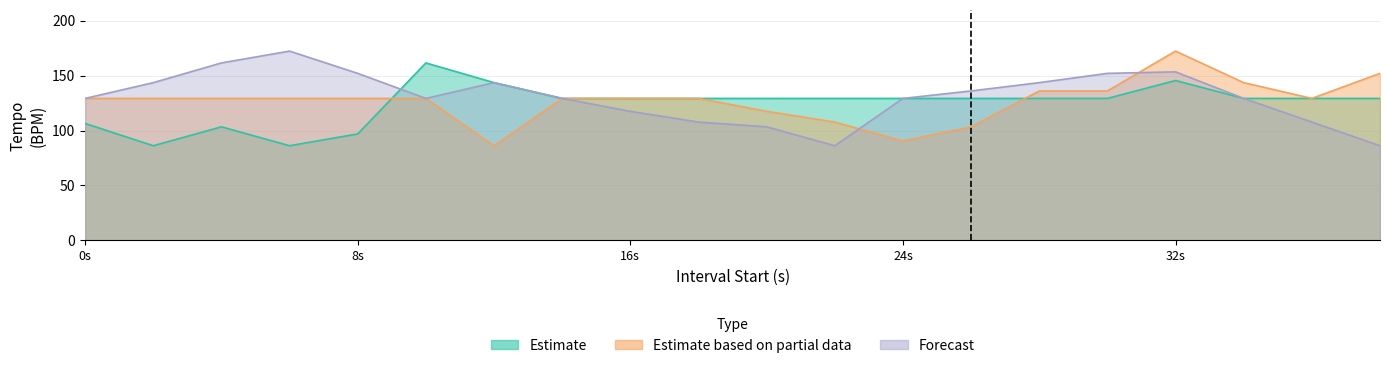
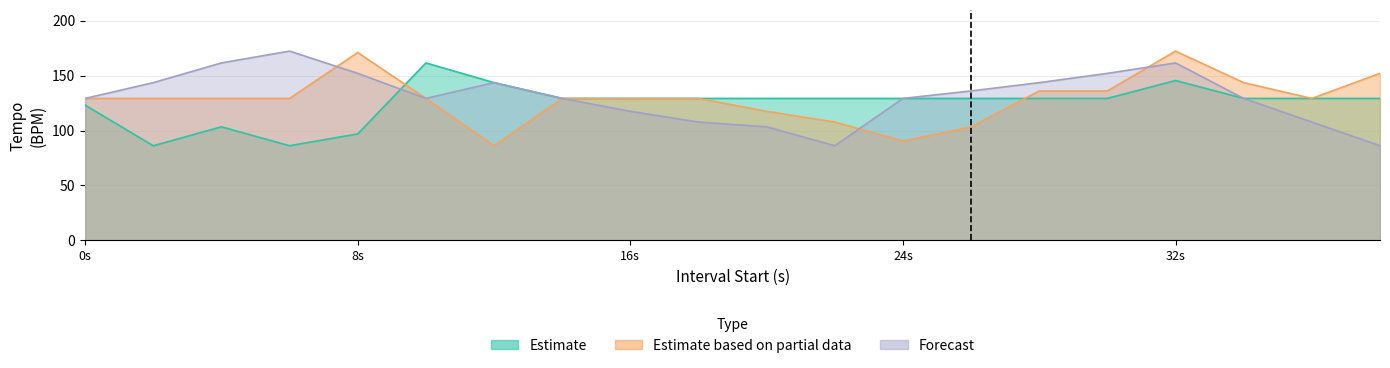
  {
    "Estimate": {
-     "0s": 106,
+     "0s": 123,
      "8s": 97,
      "32s": 146
    },
    "Estimate based on partial data": {
-     "8s": 129,
+     "8s": 171,
      "24s": 91,
      "32s": 172
    },
    "Forecast": {
      "8s": 152,
      "16s": 117,
-     "32s": 153
+     "32s": 161
    }
  }
